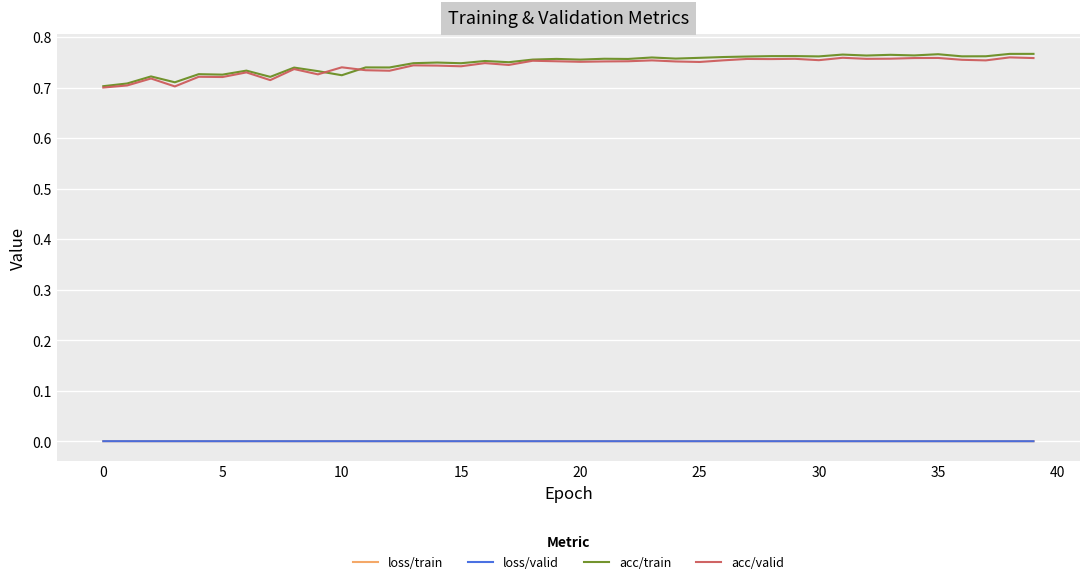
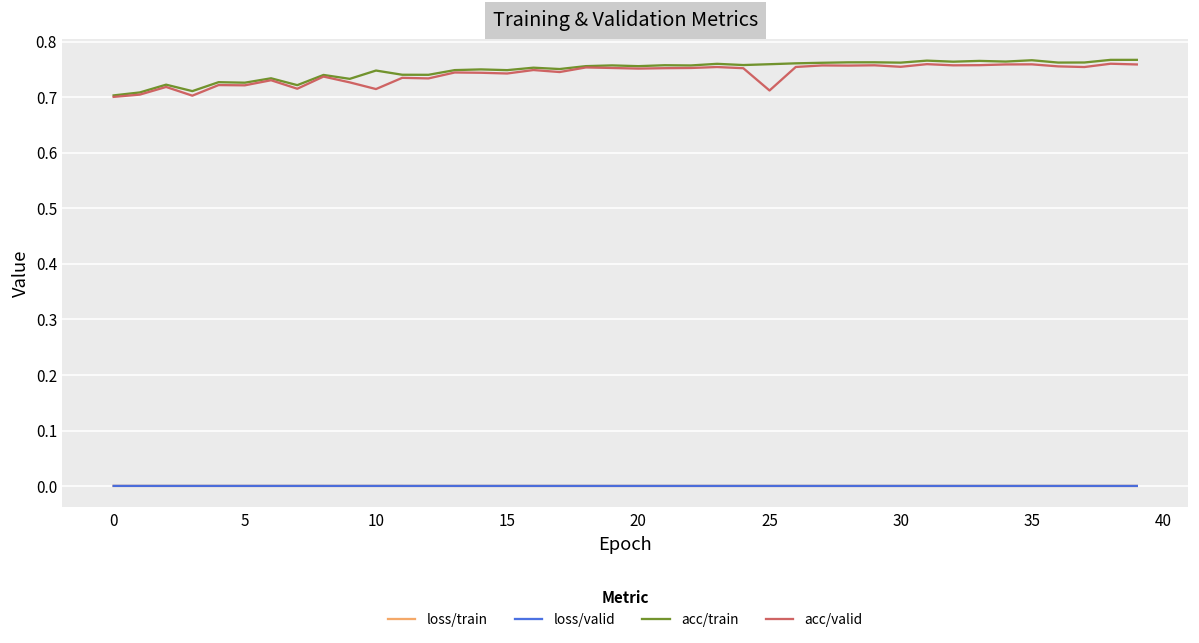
  {
    "loss/valid": {
      "0": 0.00,
      "5": 0.00,
      "10": 0.00,
      "15": 0.00,
      "20": 0.00,
      "25": 0.00,
      "30": 0.00,
      "35": 0.00
    },
    "acc/train": {
-     "10": 0.72,
+     "10": 0.75,
      "15": 0.75,
      "25": 0.76,
      "30": 0.76,
      "35": 0.77
    },
    "acc/valid": {
-     "10": 0.74,
+     "10": 0.71,
      "15": 0.74,
-     "25": 0.75,
+     "25": 0.71,
      "30": 0.75,
      "35": 0.76
    }
  }
